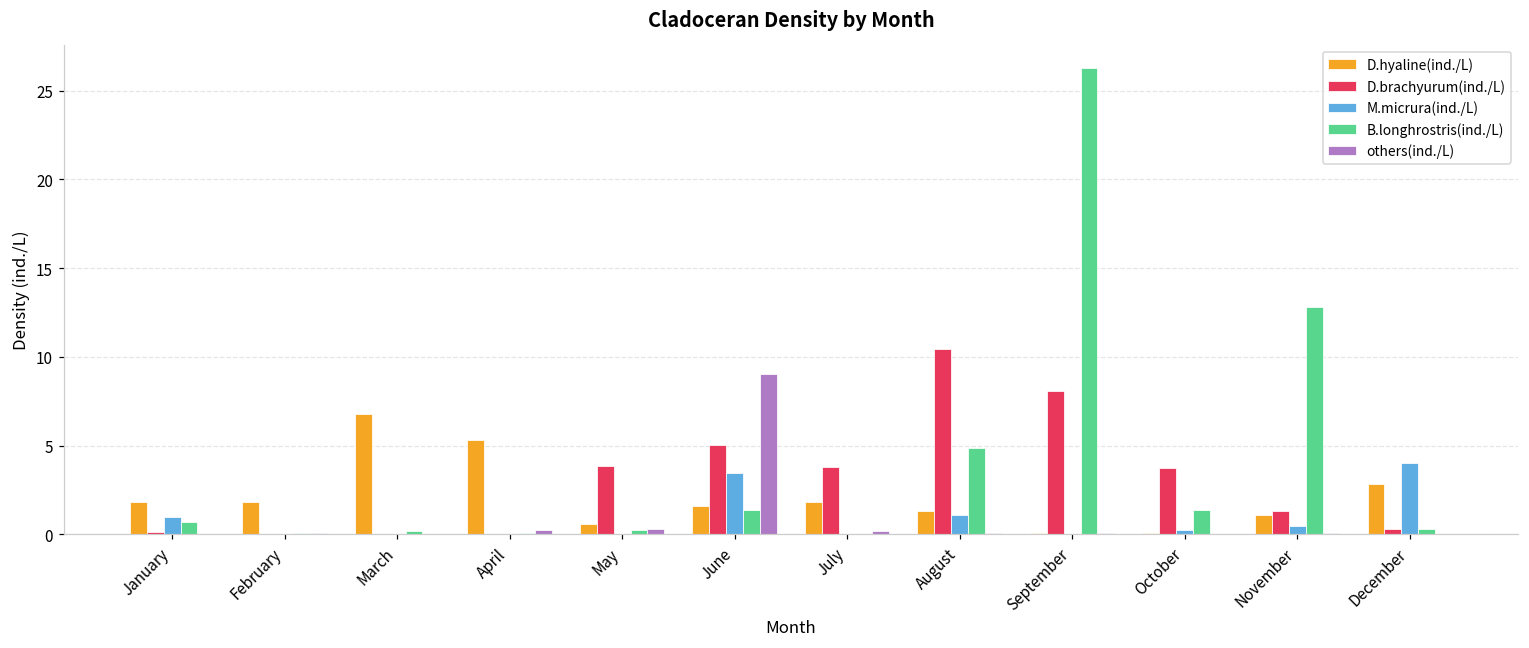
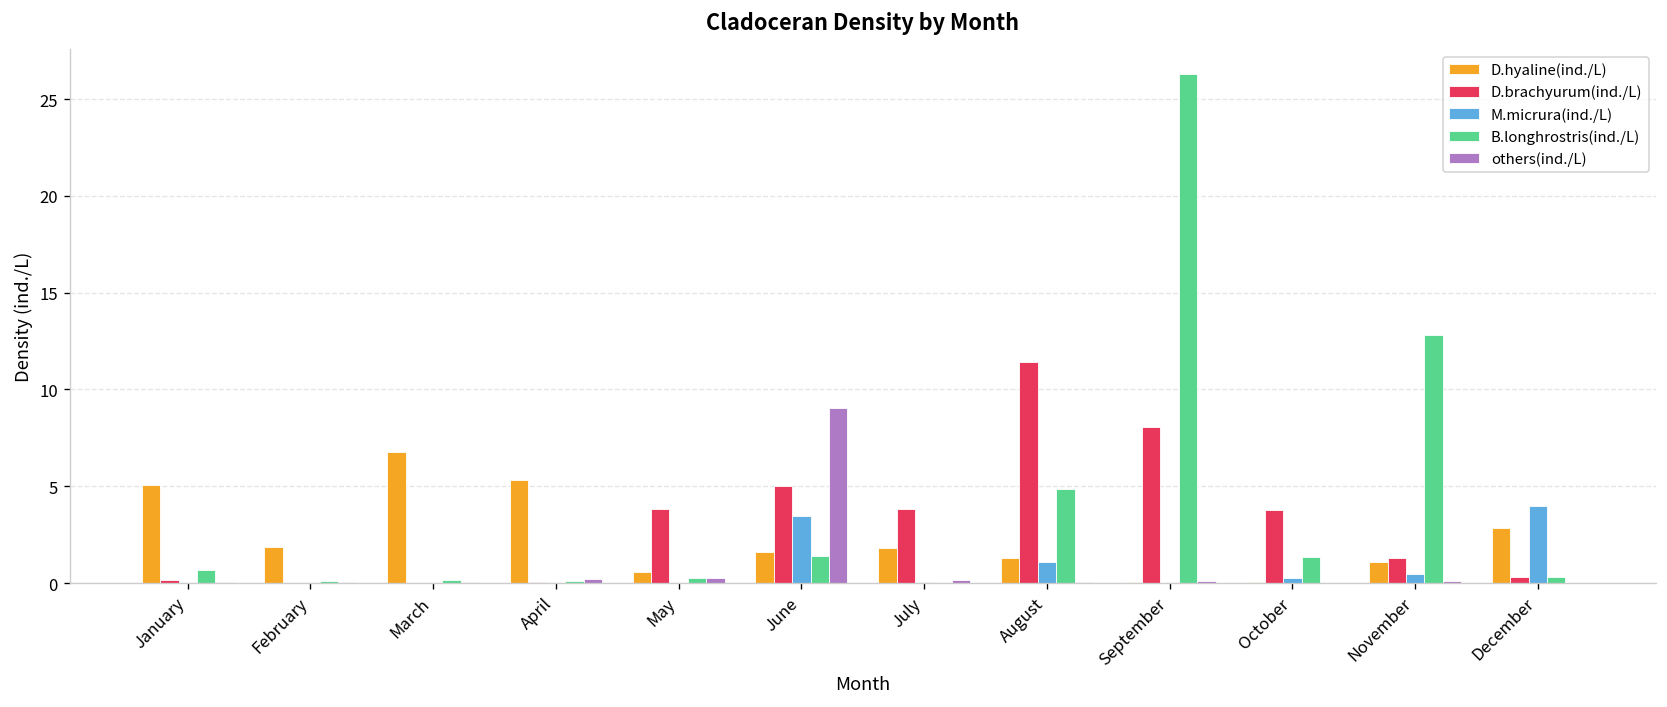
  {
    "D.hyaline(ind./L)": {
-     "January": 1.8,
+     "January": 5.1,
      "February": 1.8,
      "March": 6.8,
      "April": 5.3,
      "May": 0.6,
      "June": 1.6,
      "July": 1.8,
      "August": 1.3,
      "November": 1.1,
      "December": 2.9
    },
    "D.brachyurum(ind./L)": {
      "January": 0.2,
      "February": 0.0,
      "May": 3.8,
      "June": 5.0,
      "July": 3.8,
-     "August": 10.5,
+     "August": 11.4,
      "September": 8.1,
      "October": 3.8,
      "November": 1.3,
      "December": 0.3
    },
    "M.micrura(ind./L)": {
-     "January": 1,
+     "January": 0,
      "February": 0,
      "March": 0,
      "June": 3.5,
      "August": 1,
      "September": 0,
      "October": 0.3,
      "November": 0.5,
      "December": 4
    },
    "B.longhrostris(ind./L)": {
      "January": 0.7,
      "March": 0.2,
      "May": 0.3,
      "June": 1.4,
      "August": 4.9,
      "September": 26.3,
      "October": 1.4,
      "November": 12.8,
      "December": 0.3
    },
    "others(ind./L)": {
      "April": 0.2,
      "May": 0.3,
      "June": 9.1,
      "July": 0.2,
      "December": 0.0
    }
  }
